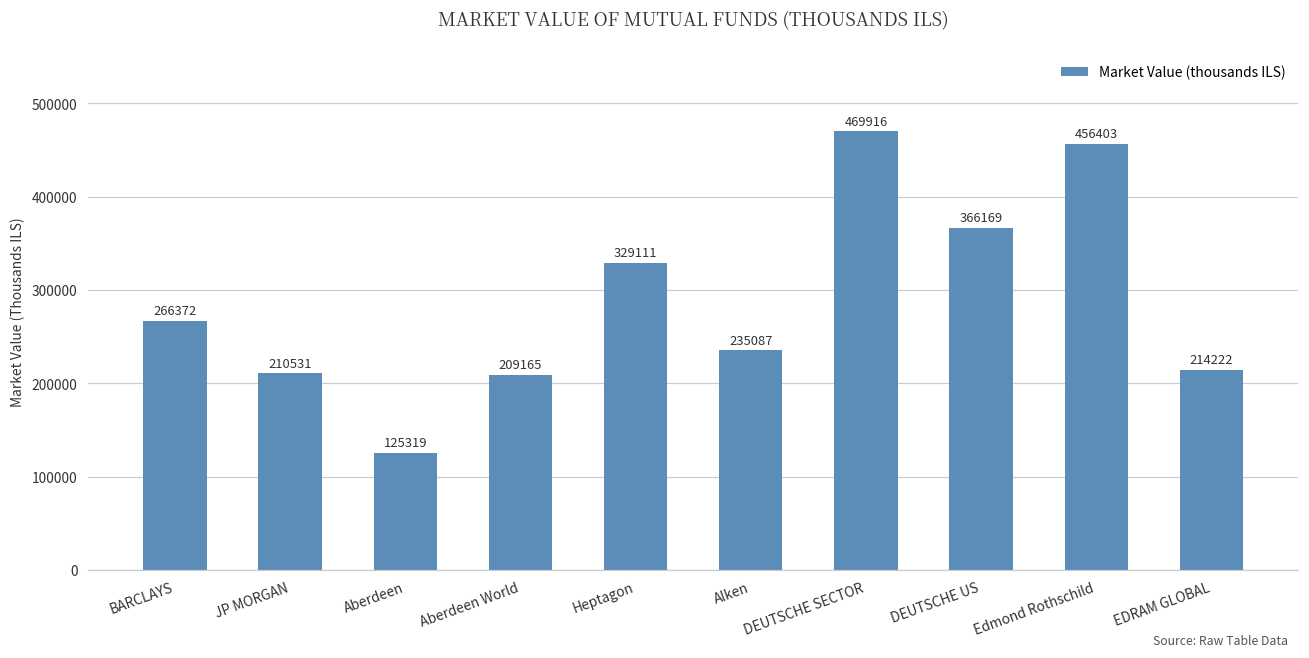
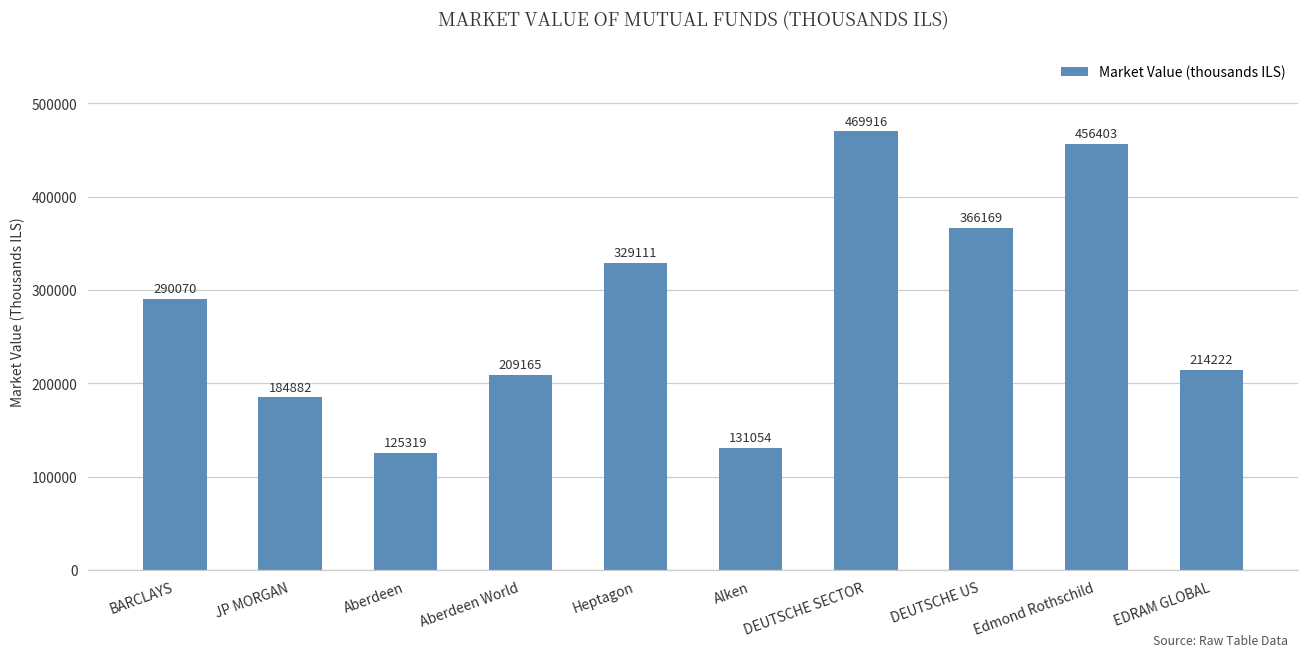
  {
-   "BARCLAYS": 266372,
-   "JP MORGAN": 210531,
+   "BARCLAYS": 290070,
+   "JP MORGAN": 184882,
    "Aberdeen": 125319,
    "Aberdeen World": 209165,
    "Heptagon": 329111,
-   "Alken": 235087,
+   "Alken": 131054,
    "DEUTSCHE SECTOR": 469916,
    "DEUTSCHE US": 366169,
    "Edmond Rothschild": 456403,
    "EDRAM GLOBAL": 214222
  }
